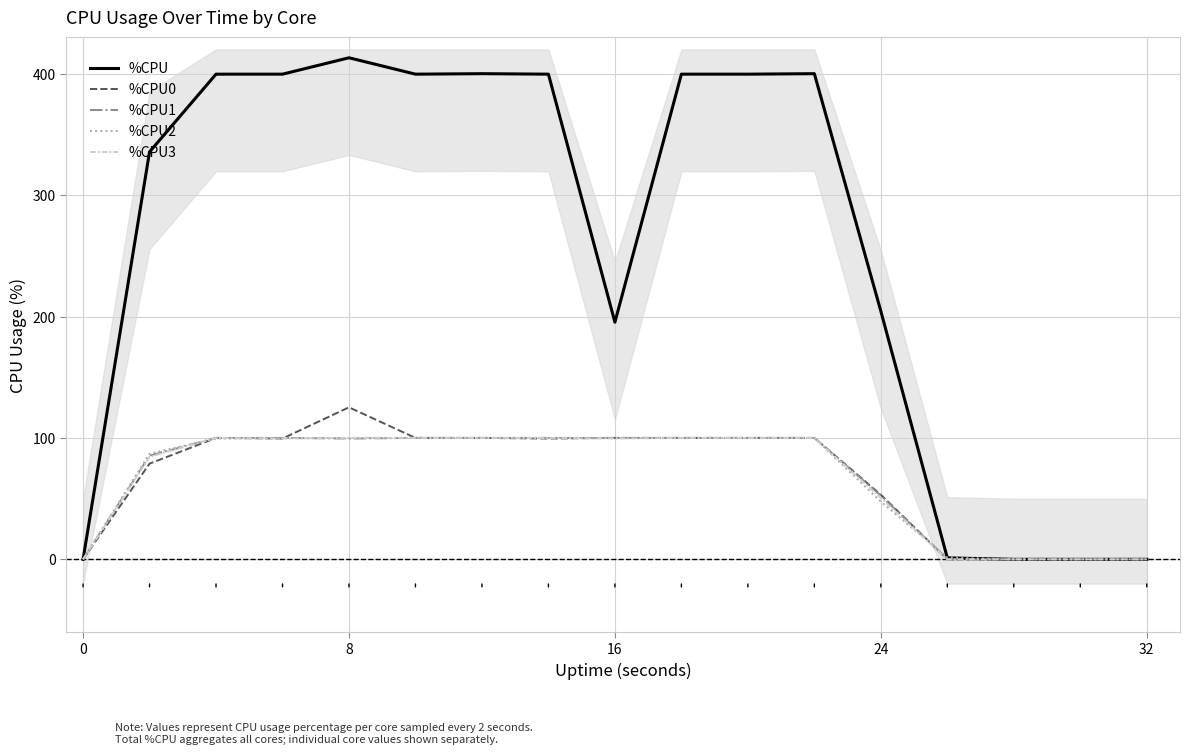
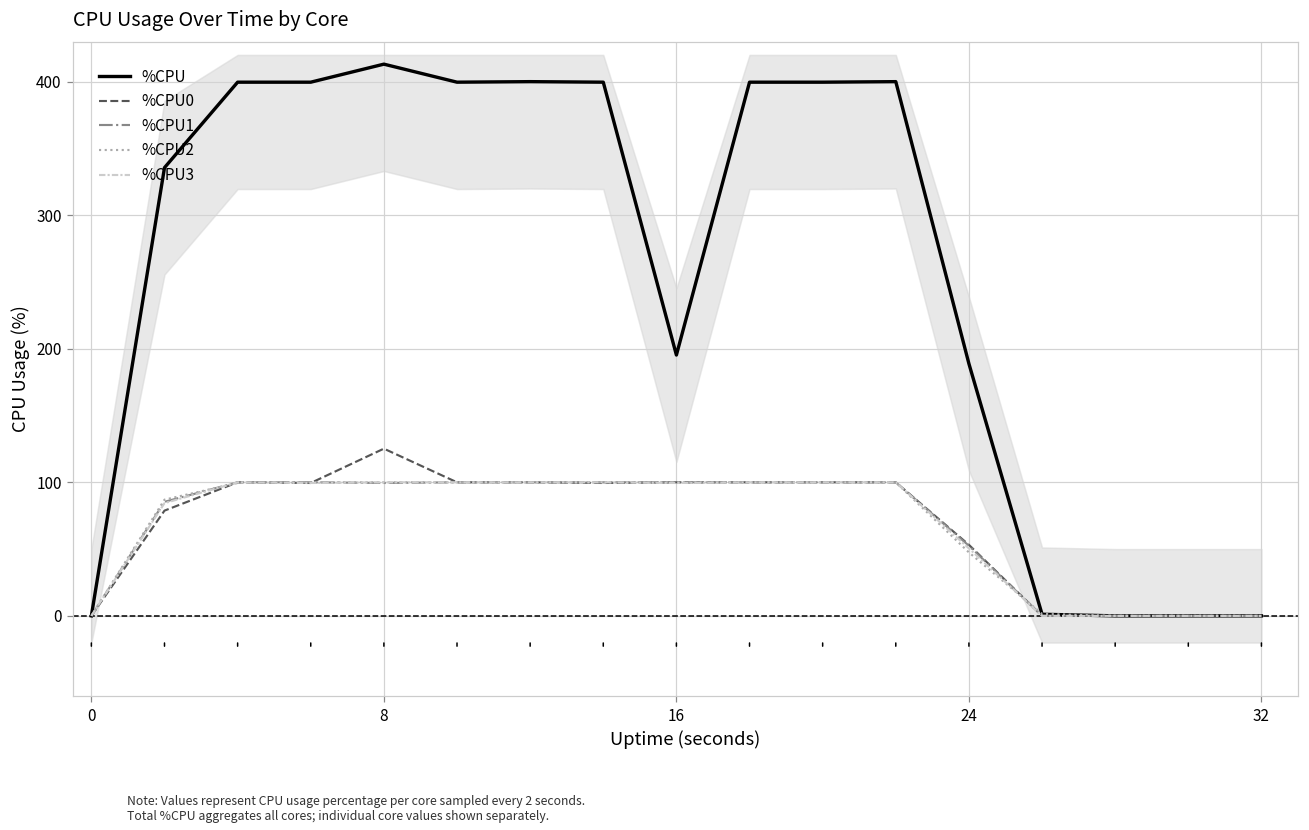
  {
    "%CPU": {
      "8": 413,
      "16": 195,
-     "24": 204
+     "24": 189
    },
    "%CPU0": {
      "8": 125
    }
  }
